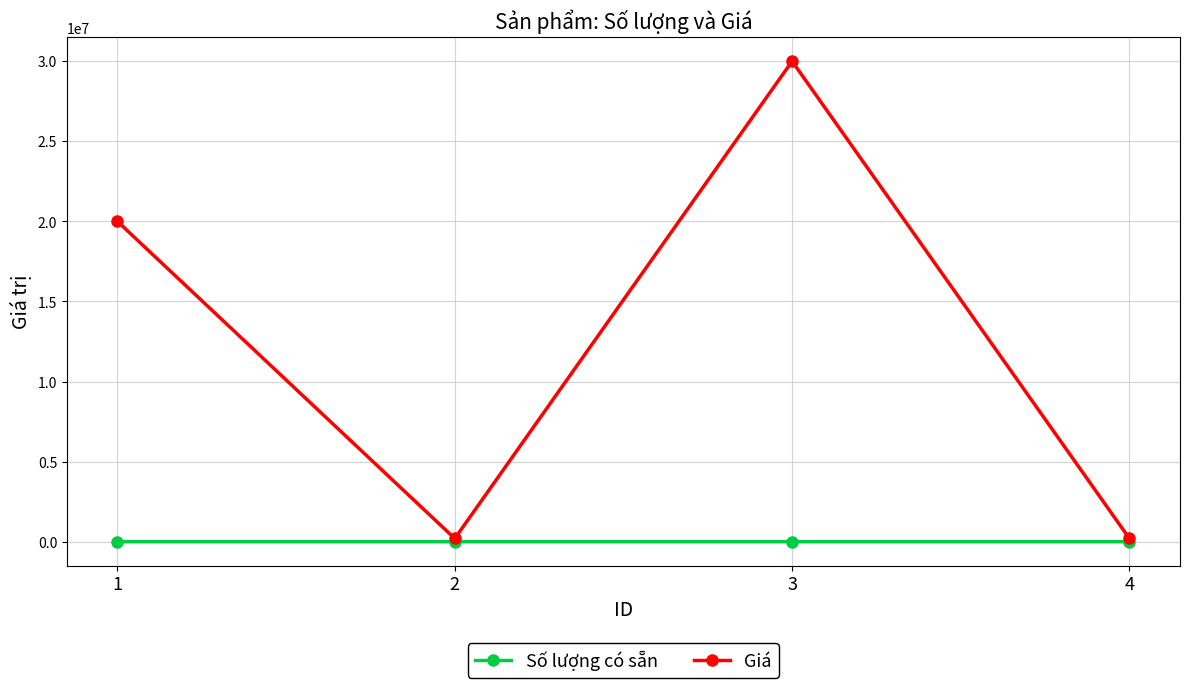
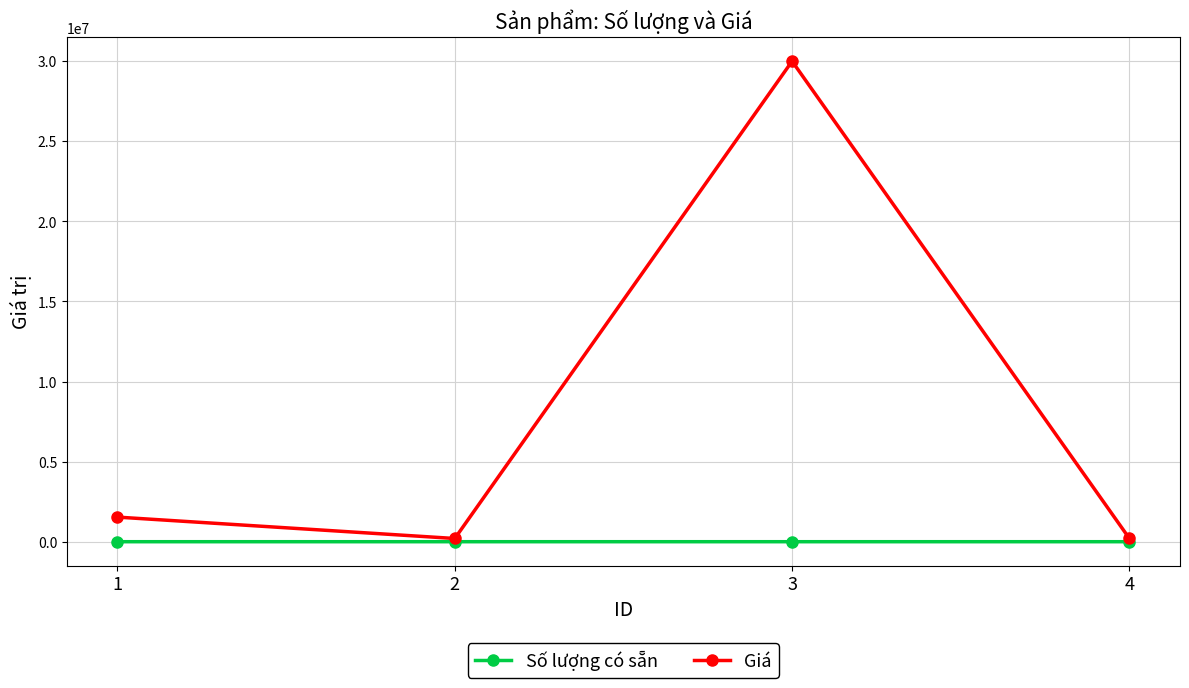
  {
    "Số lượng có sẵn": {
      "1": 0,
      "2": 0,
      "3": 0,
      "4": 0
    },
    "Giá": {
-     "1": 20000000,
+     "1": 1500000,
      "2": 200000,
      "3": 30000000,
      "4": 200000
    }
  }
